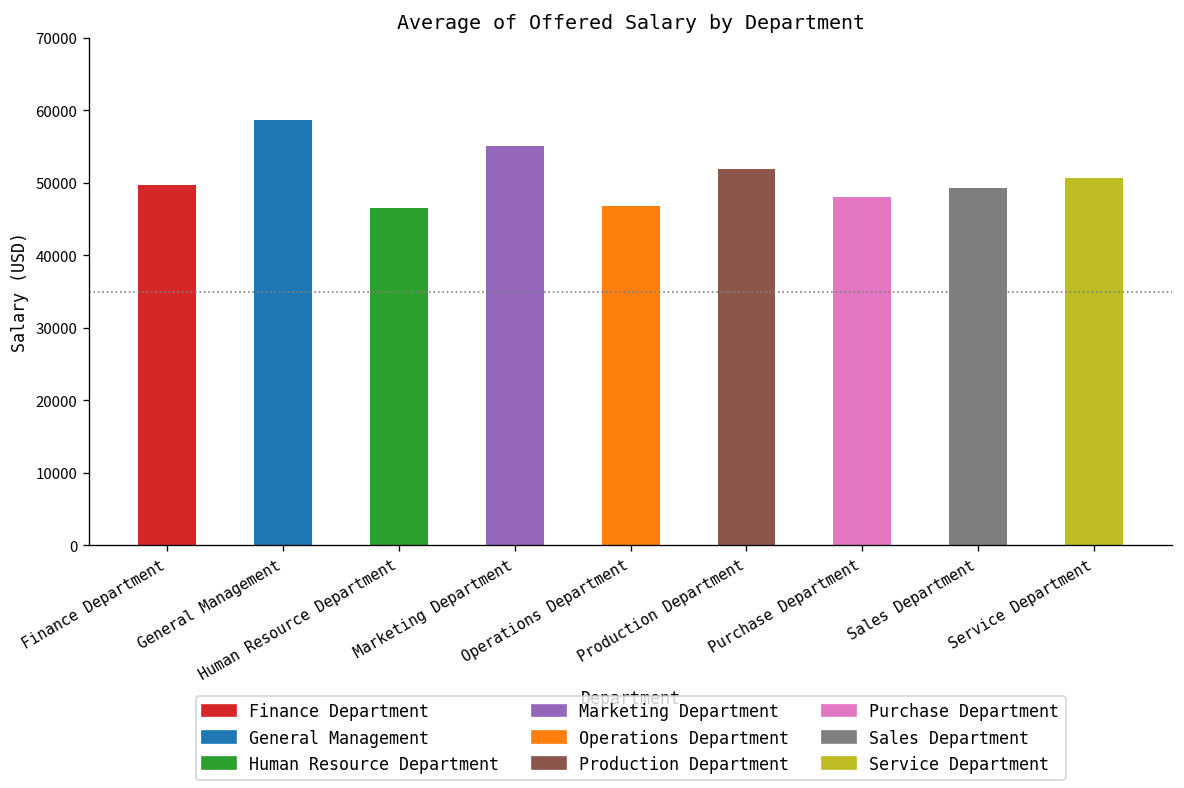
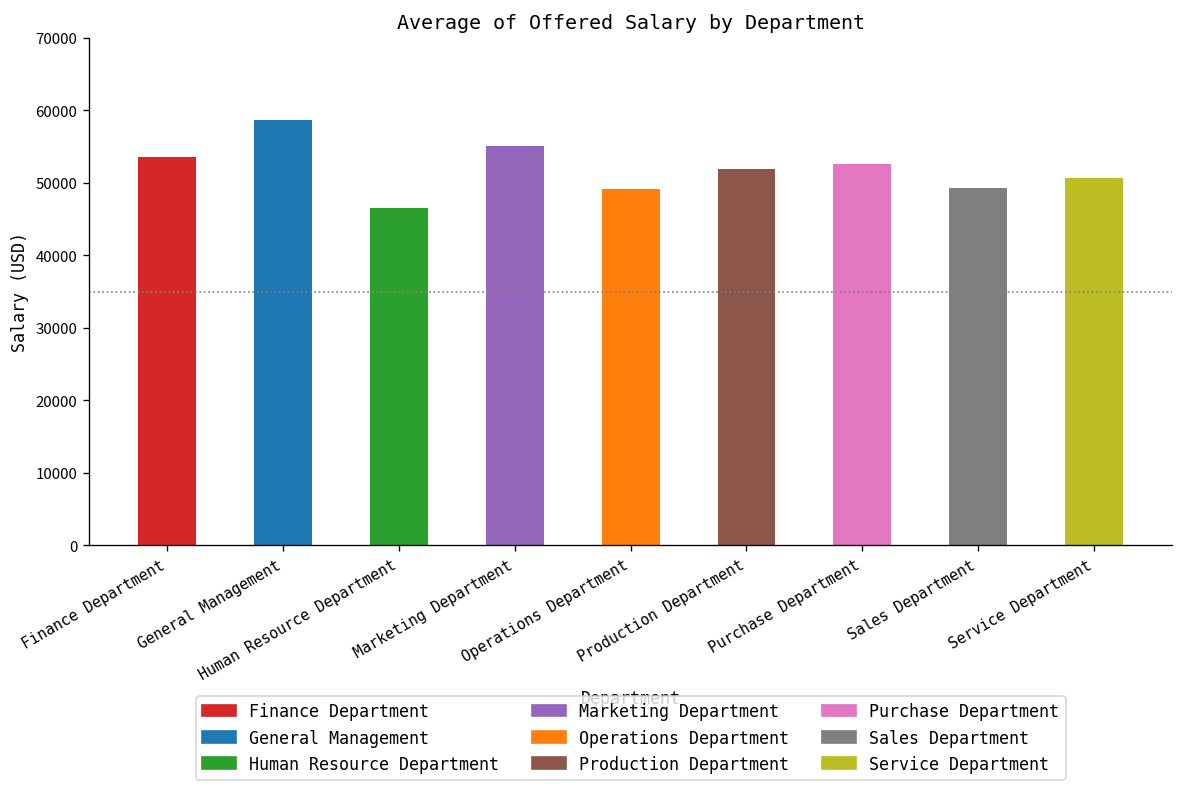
  {
-   "Finance Department": 50000,
+   "Finance Department": 54000,
    "General Management": 59000,
    "Human Resource Department": 47000,
    "Marketing Department": 55000,
-   "Operations Department": 47000,
+   "Operations Department": 49000,
    "Production Department": 52000,
-   "Purchase Department": 48000,
+   "Purchase Department": 53000,
    "Sales Department": 49000,
    "Service Department": 51000
  }
